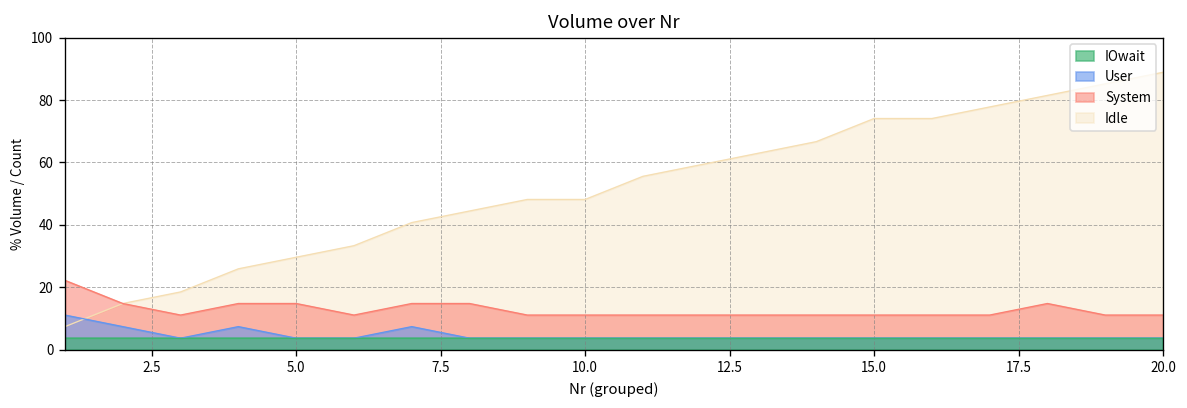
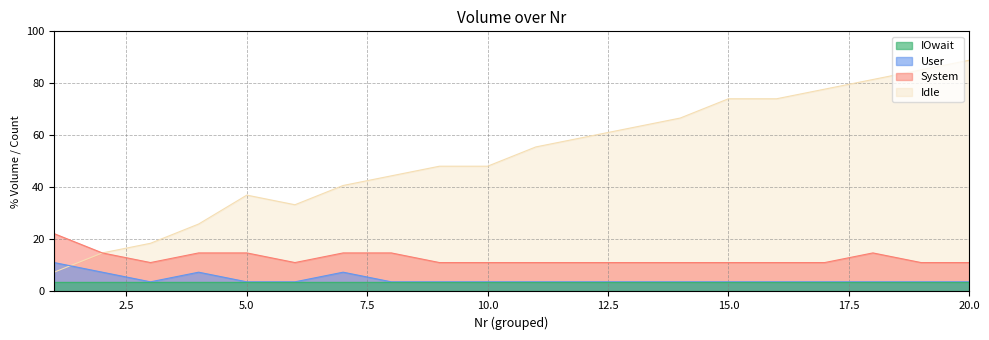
  {
    "Idle": {
-     "5.0": 30,
+     "5.0": 37,
      "10.0": 48,
      "15.0": 74,
      "20.0": 89
    },
    "System": {
      "5.0": 15,
      "10.0": 11,
      "15.0": 11,
      "20.0": 11
    }
  }
